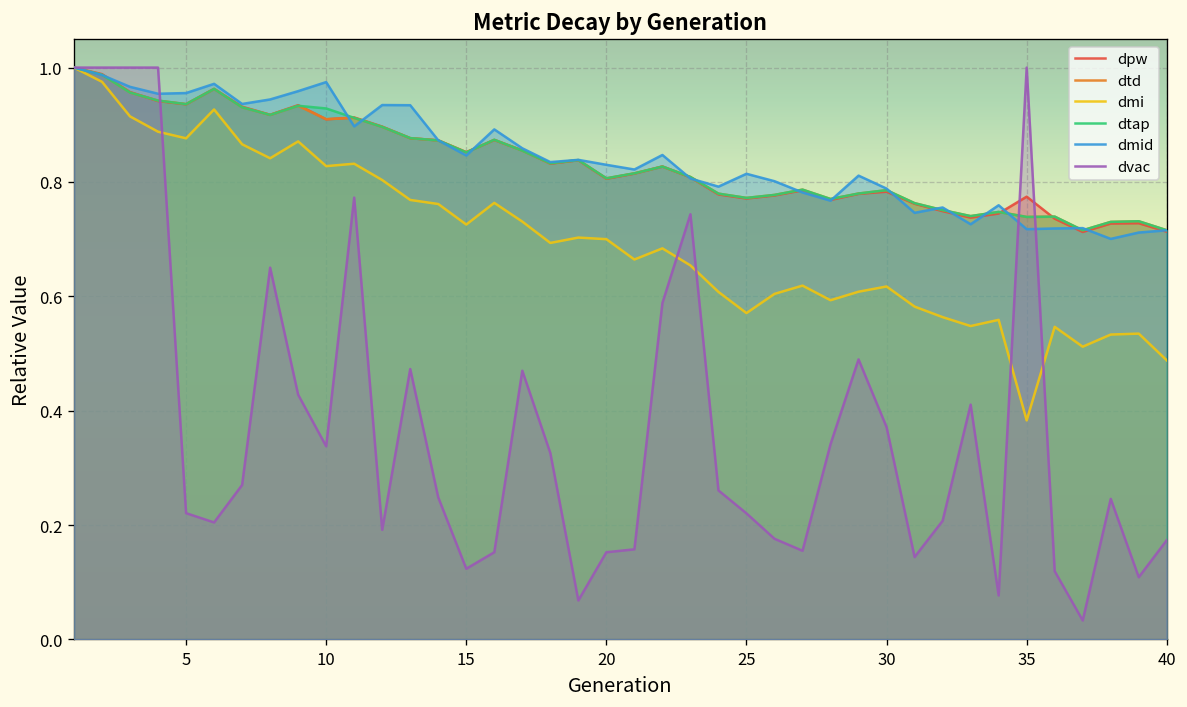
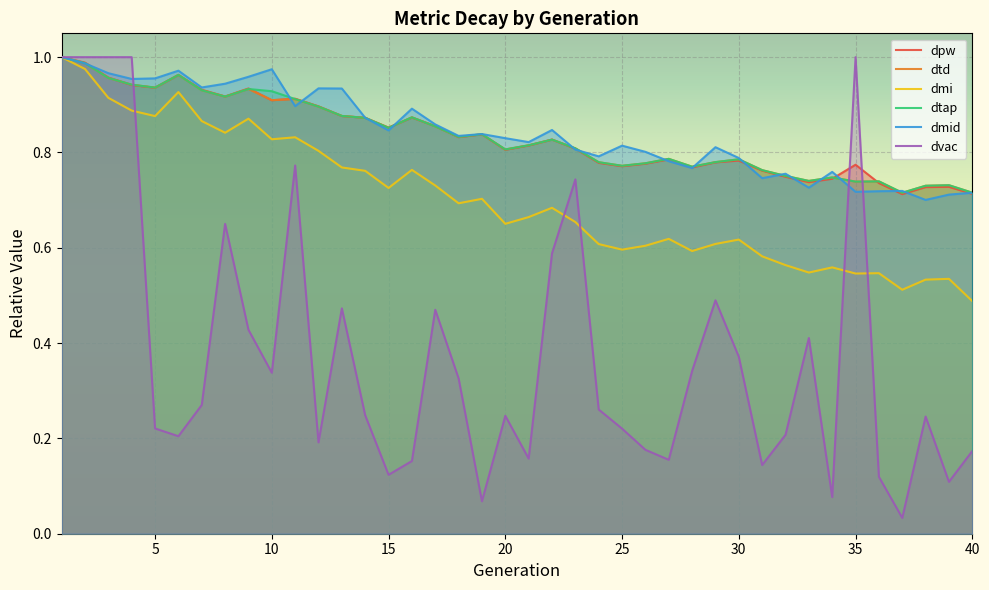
  {
    "dmi": {
      "5": 0.88,
      "10": 0.83,
      "15": 0.73,
-     "20": 0.70,
-     "25": 0.57,
+     "20": 0.65,
+     "25": 0.60,
      "30": 0.62,
-     "35": 0.38,
+     "35": 0.55,
      "40": 0.49
    },
    "dtap": {
      "10": 0.93
    },
    "dmid": {
      "5": 0.96,
      "10": 0.97,
      "15": 0.85,
      "20": 0.83,
      "25": 0.81,
      "35": 0.72
    },
    "dvac": {
      "5": 0.22,
      "10": 0.34,
      "15": 0.12,
-     "20": 0.15,
+     "20": 0.25,
      "25": 0.22,
      "30": 0.37,
      "35": 1.00,
      "40": 0.17
    }
  }
